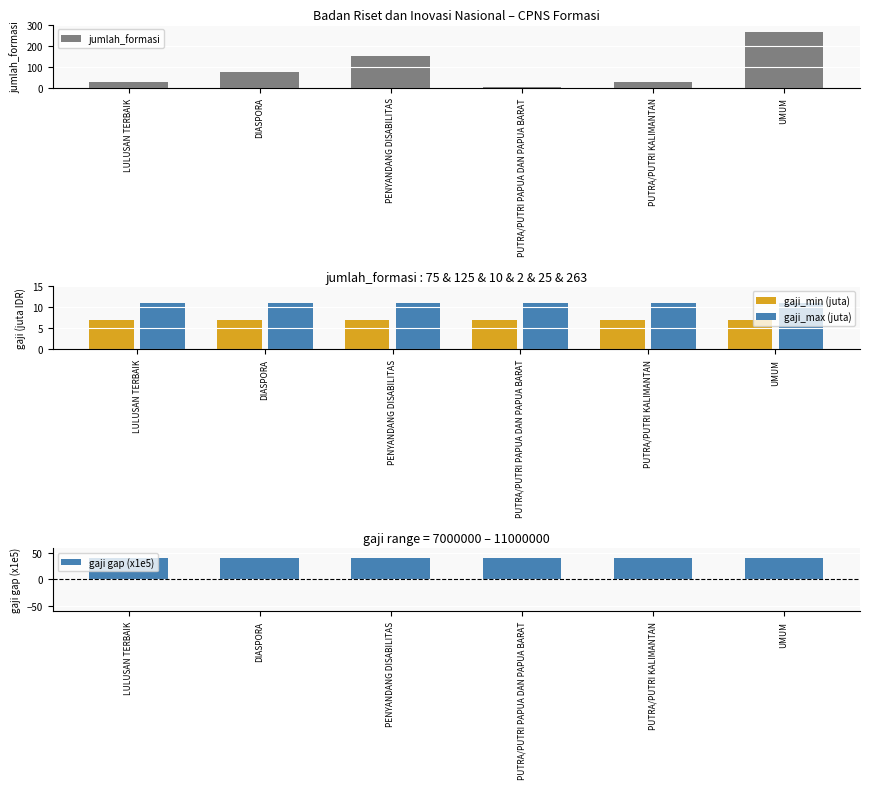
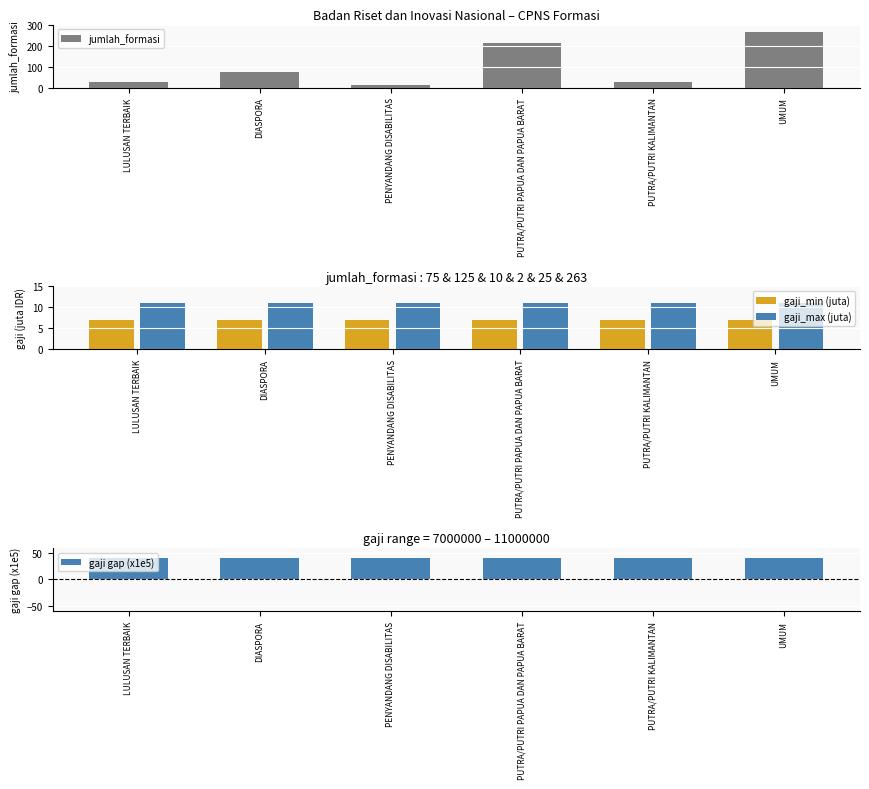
  {
    "Badan Riset dan Inovasi Nasional – CPNS Formasi": {
      "LULUSAN TERBAIK": 30,
      "DIASPORA": 80,
-     "PENYANDANG DISABILITAS": 150,
-     "PUTRA/PUTRI PAPUA DAN PAPUA BARAT": 0,
+     "PENYANDANG DISABILITAS": 10,
+     "PUTRA/PUTRI PAPUA DAN PAPUA BARAT": 210,
      "PUTRA/PUTRI KALIMANTAN": 30,
      "UMUM": 260
    },
    "jumlah_formasi : 75 & 125 & 10 & 2 & 25 & 263": {
      "gaji_min (juta)": {
        "LULUSAN TERBAIK": 7,
        "DIASPORA": 7,
        "PENYANDANG DISABILITAS": 7,
        "PUTRA/PUTRI PAPUA DAN PAPUA BARAT": 7,
        "PUTRA/PUTRI KALIMANTAN": 7,
        "UMUM": 7
      },
      "gaji_max (juta)": {
        "LULUSAN TERBAIK": 11,
        "DIASPORA": 11,
        "PENYANDANG DISABILITAS": 11,
        "PUTRA/PUTRI PAPUA DAN PAPUA BARAT": 11,
        "PUTRA/PUTRI KALIMANTAN": 11
      }
    },
    "gaji range = 7000000 – 11000000": {
      "DIASPORA": 40,
      "PENYANDANG DISABILITAS": 40,
      "PUTRA/PUTRI PAPUA DAN PAPUA BARAT": 40,
      "PUTRA/PUTRI KALIMANTAN": 40,
      "UMUM": 40
    }
  }
